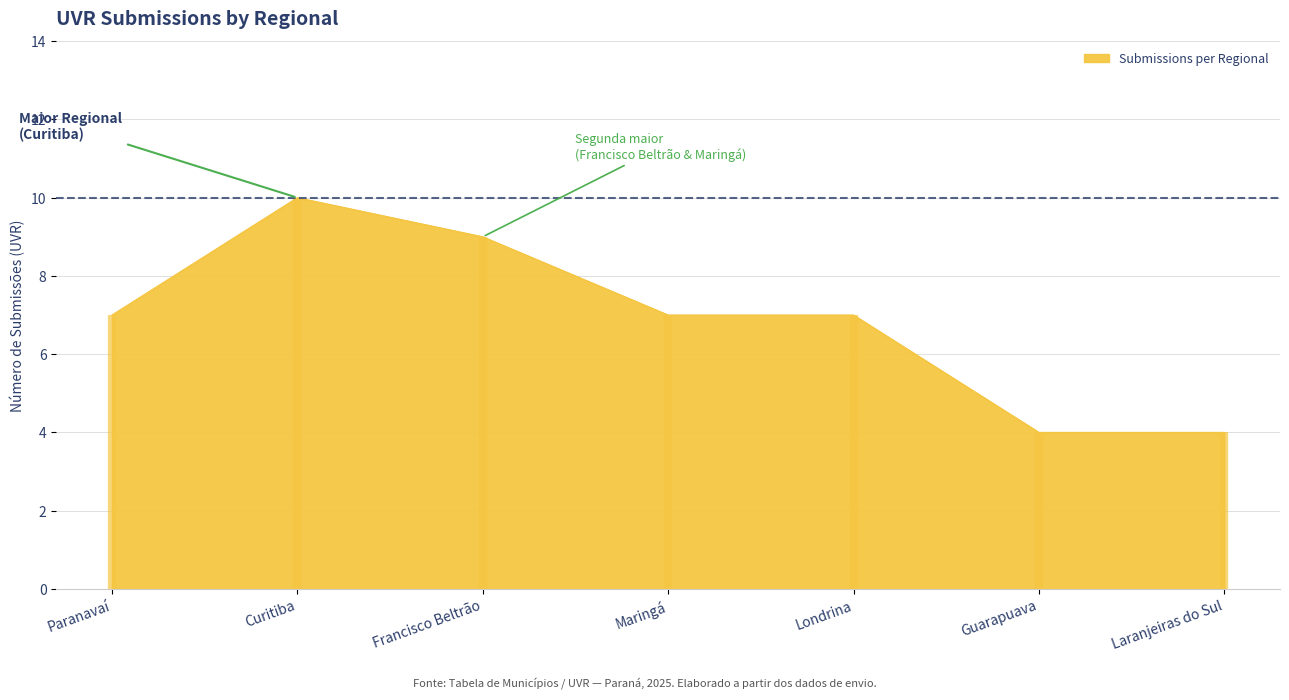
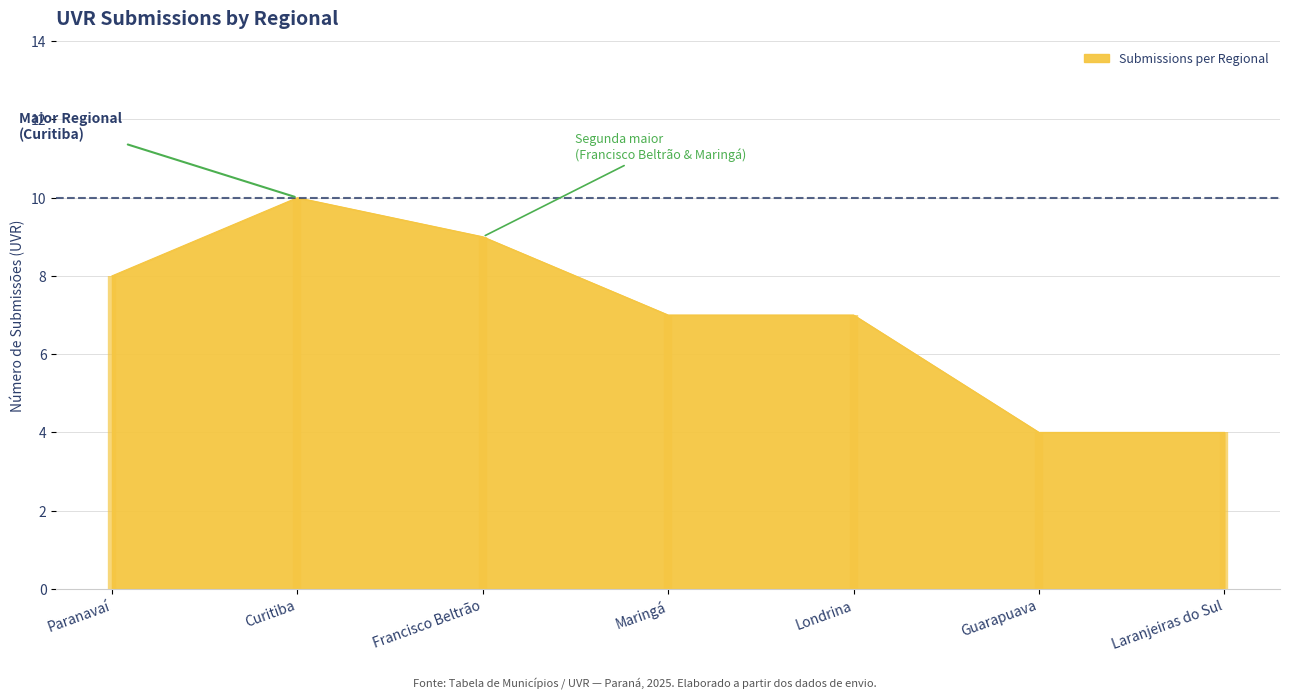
  {
-   "Paranavaí": 7,
+   "Paranavaí": 8,
    "Curitiba": 10,
    "Francisco Beltrão": 9,
    "Maringá": 7,
    "Londrina": 7,
    "Guarapuava": 4,
    "Laranjeiras do Sul": 4
  }
